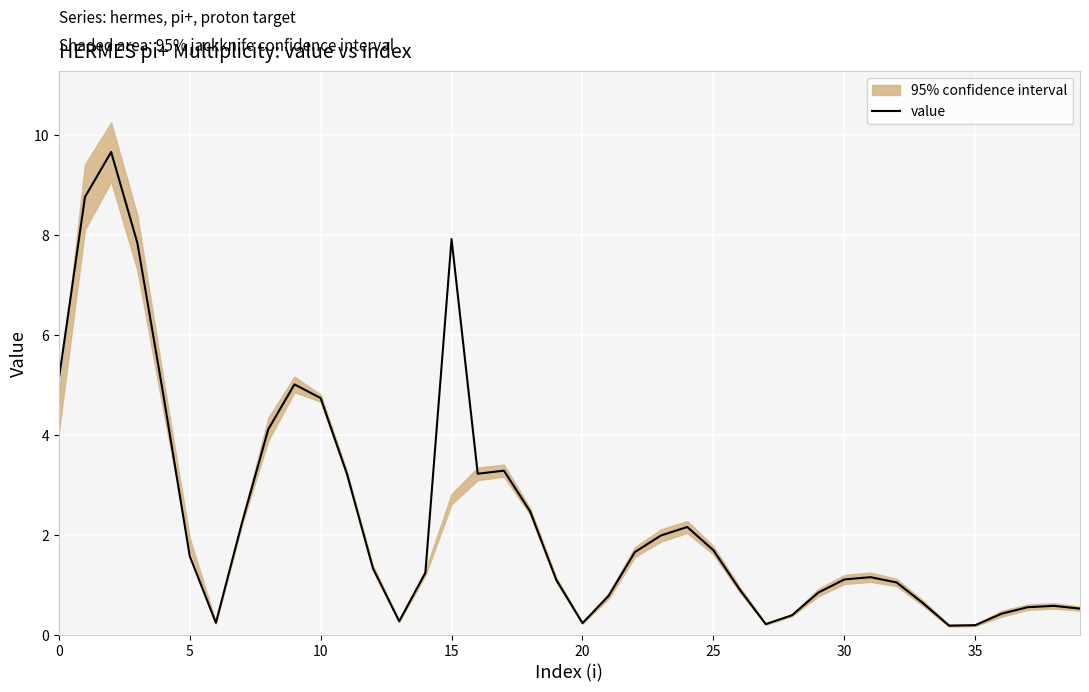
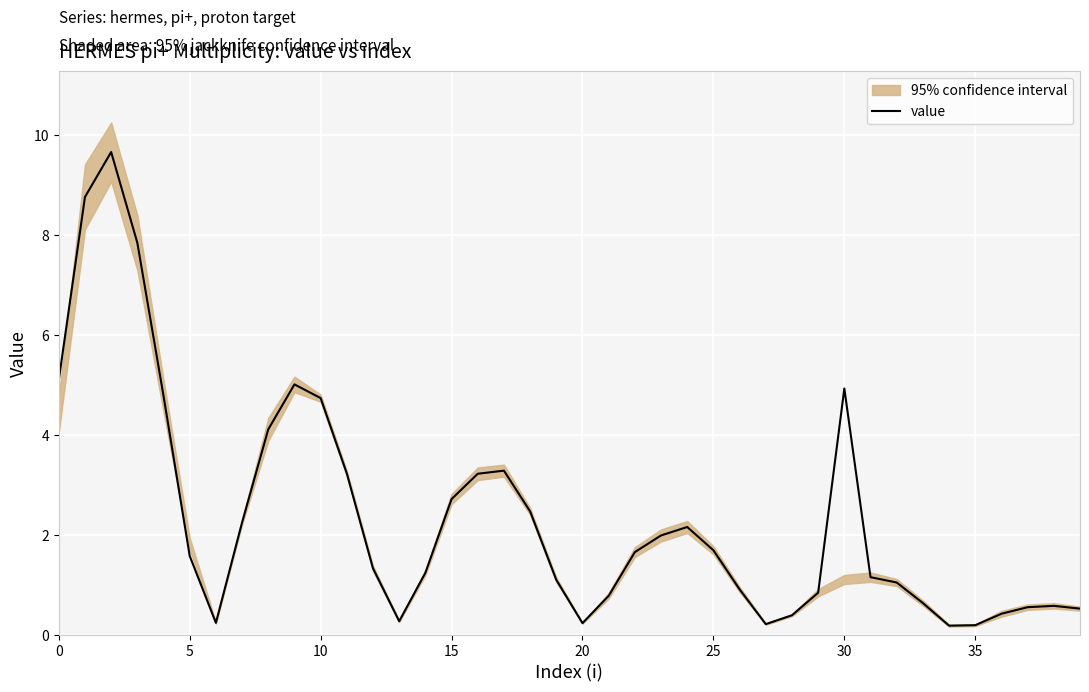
  {
    "value": {
      "0": 5.1,
      "5": 1.6,
      "10": 4.7,
-     "15": 7.9,
+     "15": 2.7,
      "25": 1.7,
-     "30": 1.1
+     "30": 4.9
    }
  }
